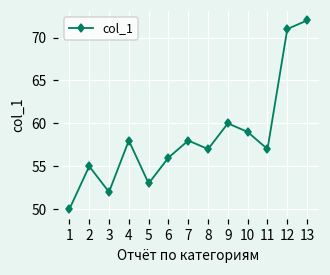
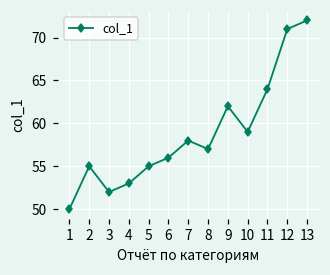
  {
    "1": 50,
    "2": 55,
    "3": 52,
-   "4": 58,
-   "5": 53,
+   "4": 53,
+   "5": 55,
    "6": 56,
    "7": 58,
    "8": 57,
-   "9": 60,
+   "9": 62,
    "10": 59,
-   "11": 57,
+   "11": 64,
    "12": 71,
    "13": 72
  }
